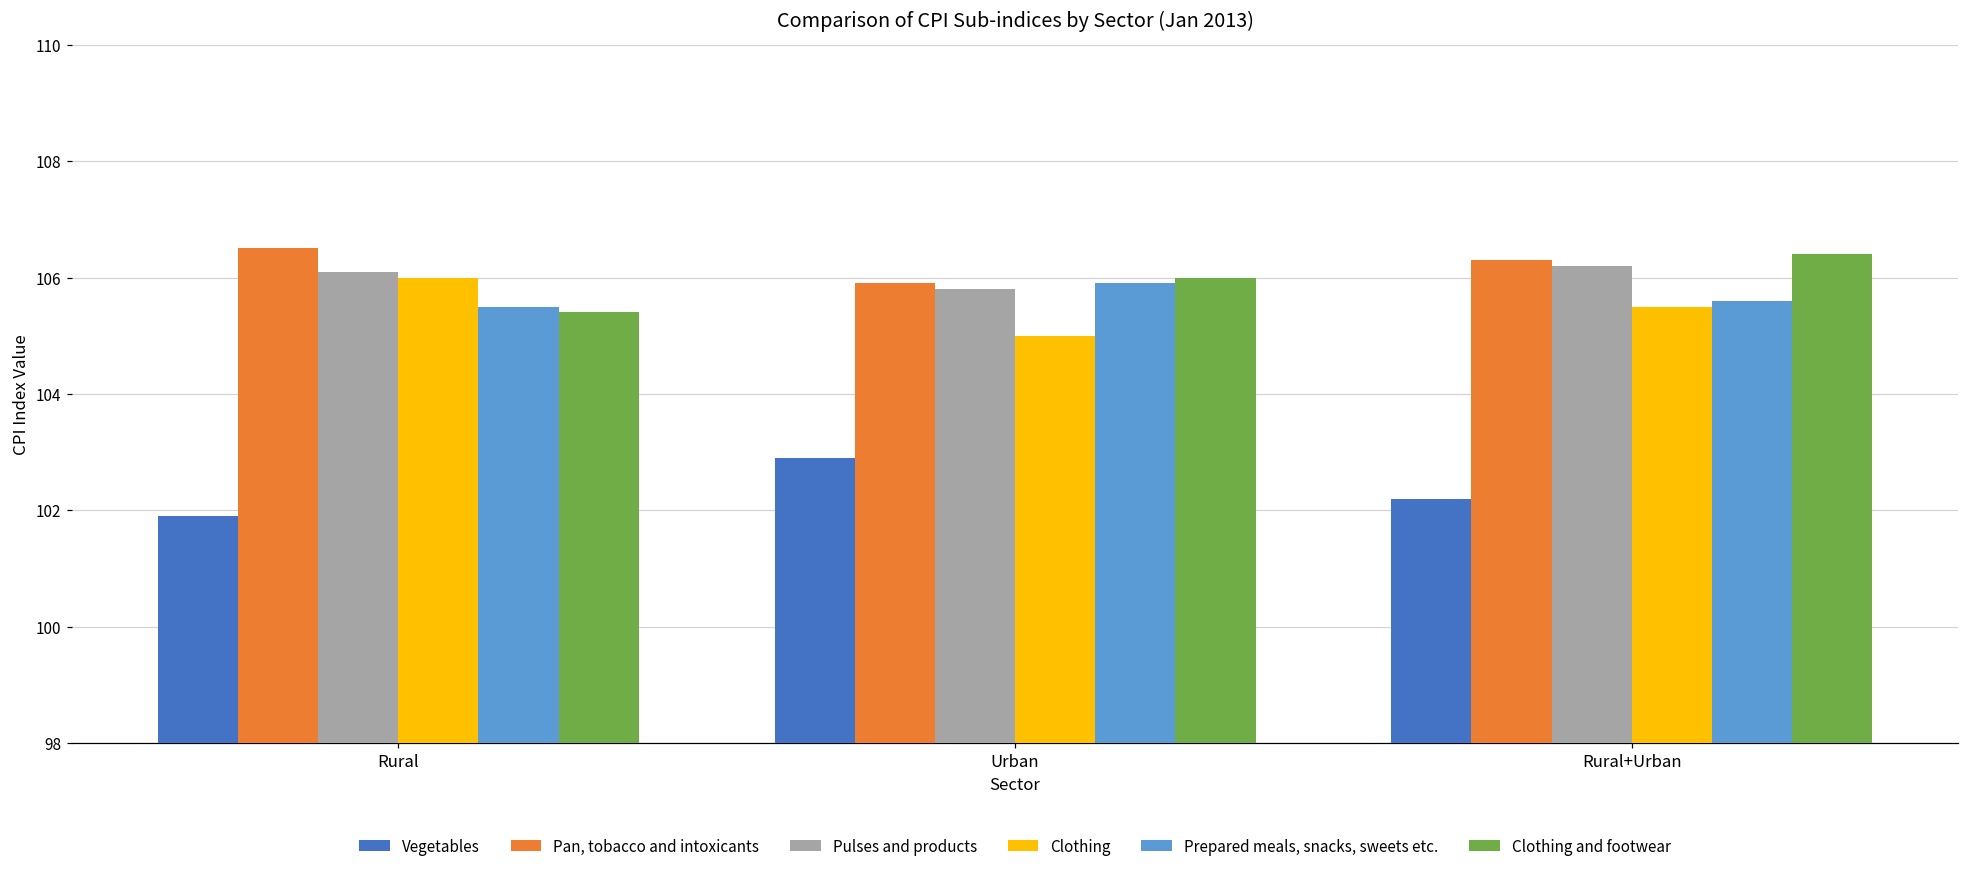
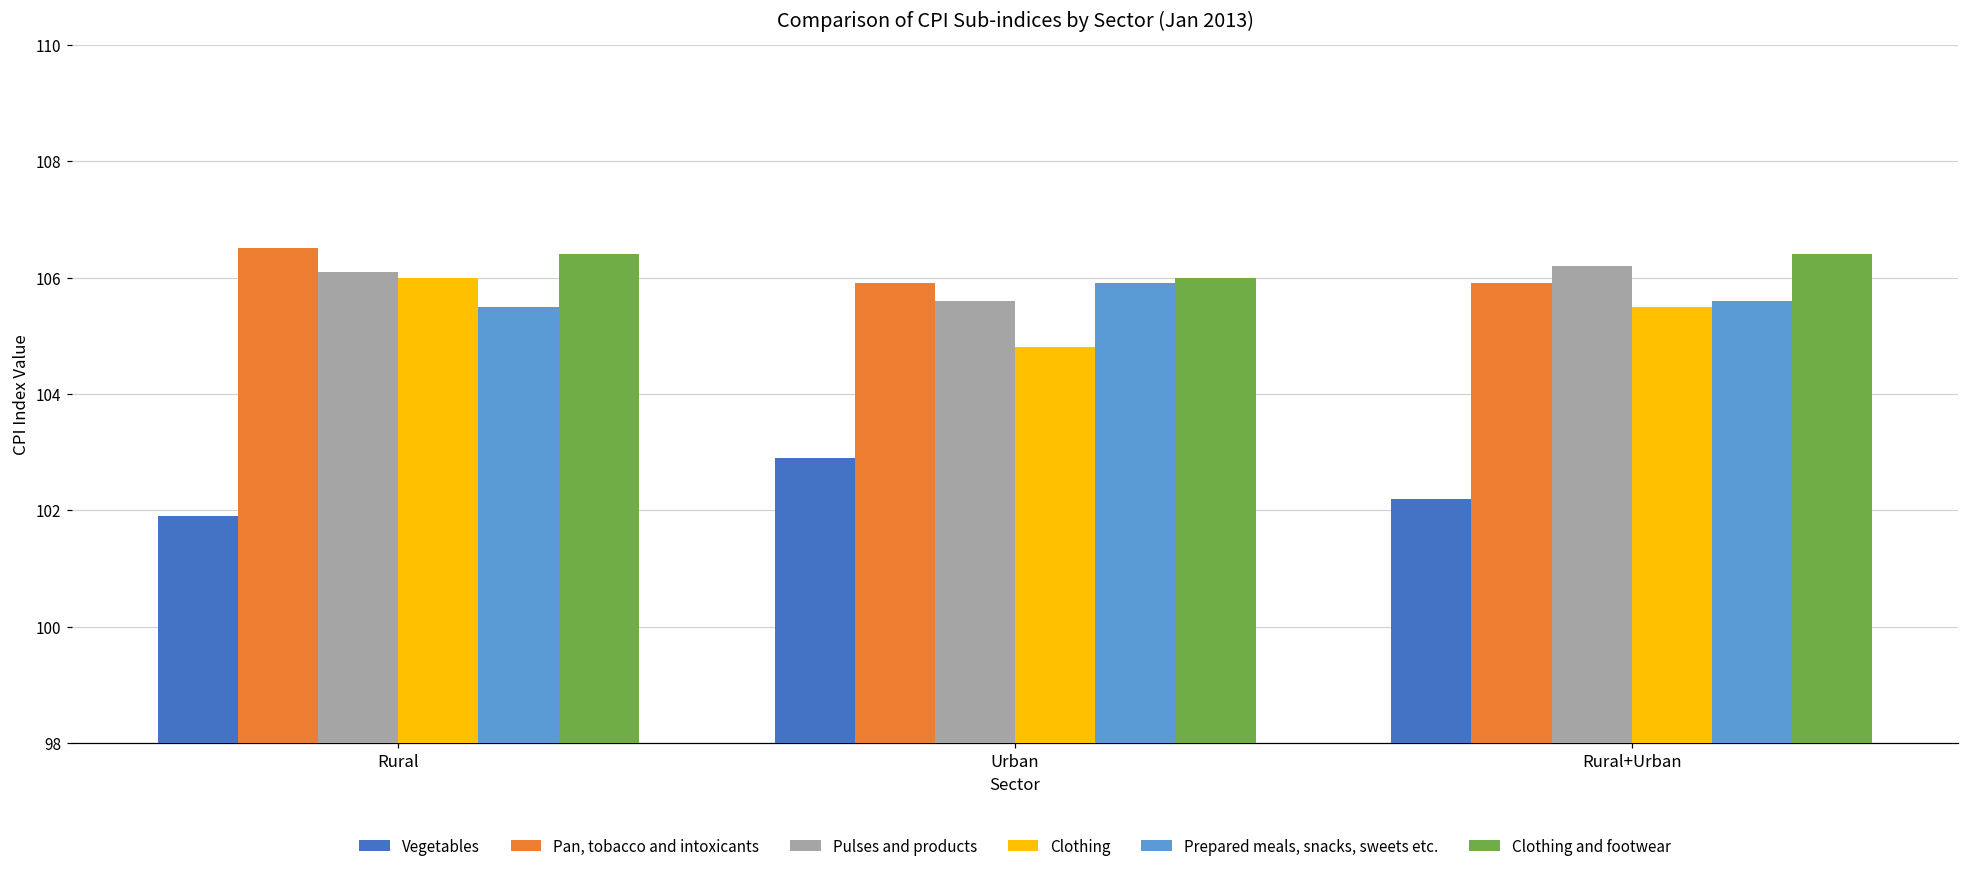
  {
    "Pan, tobacco and intoxicants": {
      "Rural": 106.5,
      "Urban": 105.9,
-     "Rural+Urban": 106.3
+     "Rural+Urban": 105.9
    },
    "Pulses and products": {
      "Rural": 106.1,
-     "Urban": 105.8,
+     "Urban": 105.6,
      "Rural+Urban": 106.2
    },
    "Clothing": {
      "Rural": 106.0,
-     "Urban": 105.0,
+     "Urban": 104.8,
      "Rural+Urban": 105.5
    },
    "Clothing and footwear": {
-     "Rural": 105.4,
+     "Rural": 106.4,
      "Urban": 106.0,
      "Rural+Urban": 106.4
    }
  }
